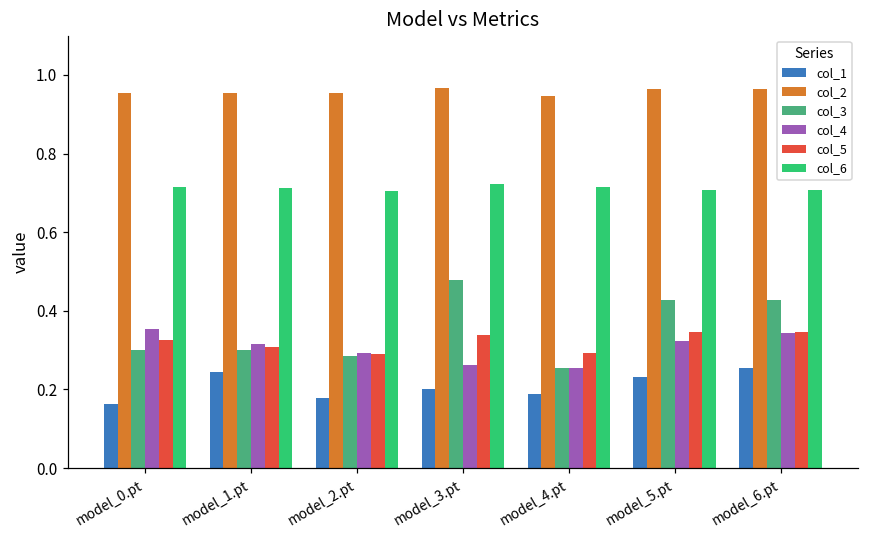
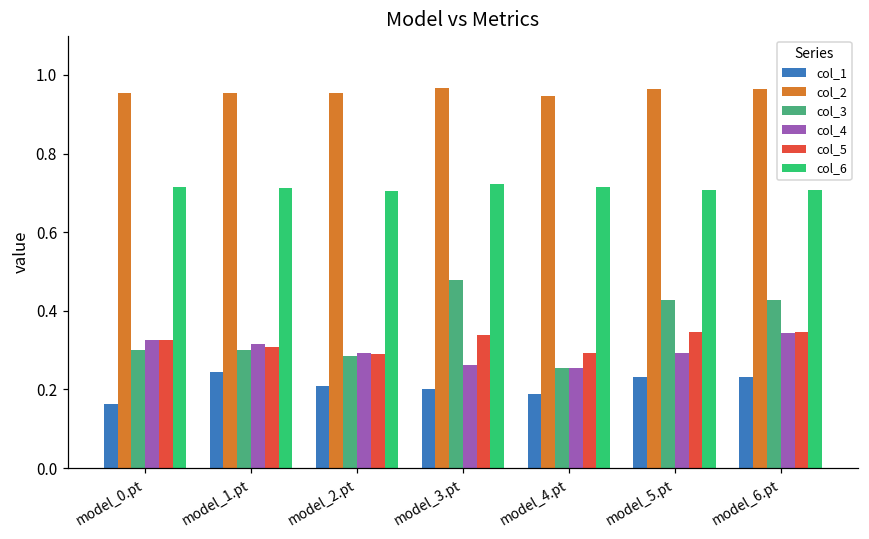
  {
    "col_1": {
      "model_0.pt": 0.16,
      "model_1.pt": 0.24,
-     "model_2.pt": 0.18,
+     "model_2.pt": 0.21,
      "model_3.pt": 0.20,
      "model_4.pt": 0.19,
      "model_5.pt": 0.23,
-     "model_6.pt": 0.26
+     "model_6.pt": 0.23
    },
    "col_4": {
-     "model_0.pt": 0.35,
+     "model_0.pt": 0.32,
      "model_1.pt": 0.32,
      "model_2.pt": 0.29,
      "model_3.pt": 0.26,
      "model_4.pt": 0.25,
-     "model_5.pt": 0.32,
+     "model_5.pt": 0.29,
      "model_6.pt": 0.34
    }
  }
